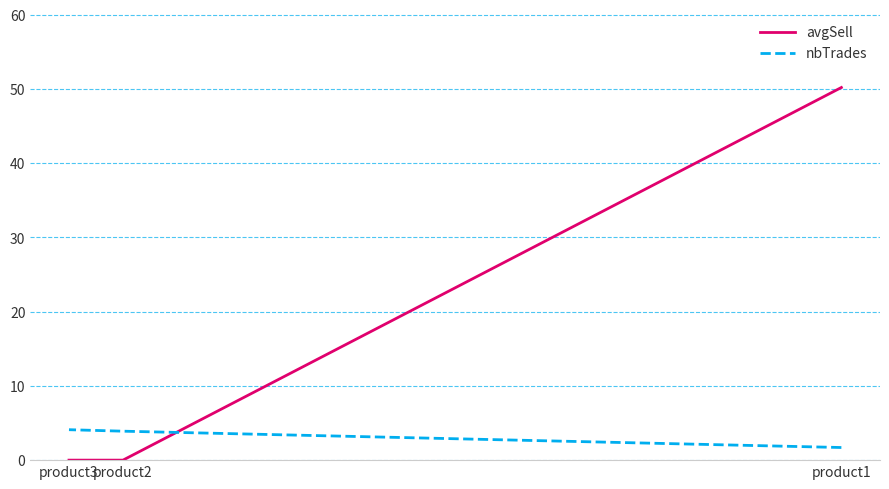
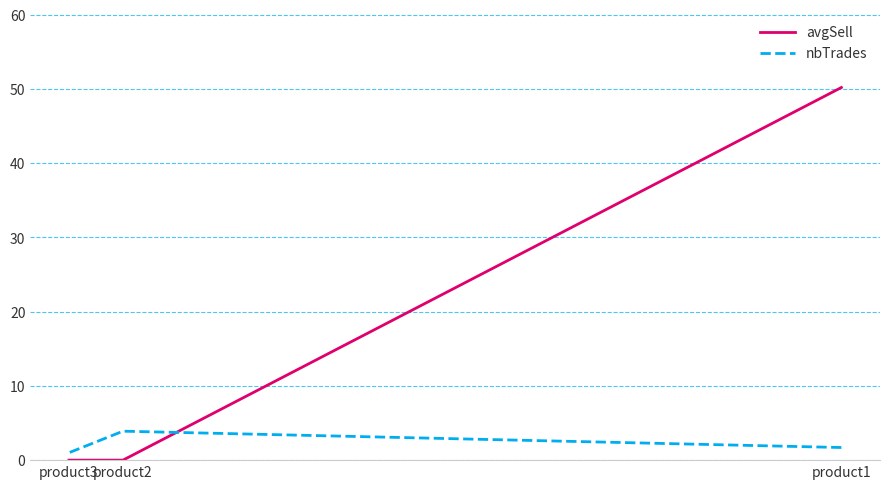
  {
    "avgSell": {
      "product3": 0,
      "product2": 0,
      "product1": 50
    },
    "nbTrades": {
-     "product3": 4,
+     "product3": 1,
      "product2": 4,
      "product1": 2
    }
  }
